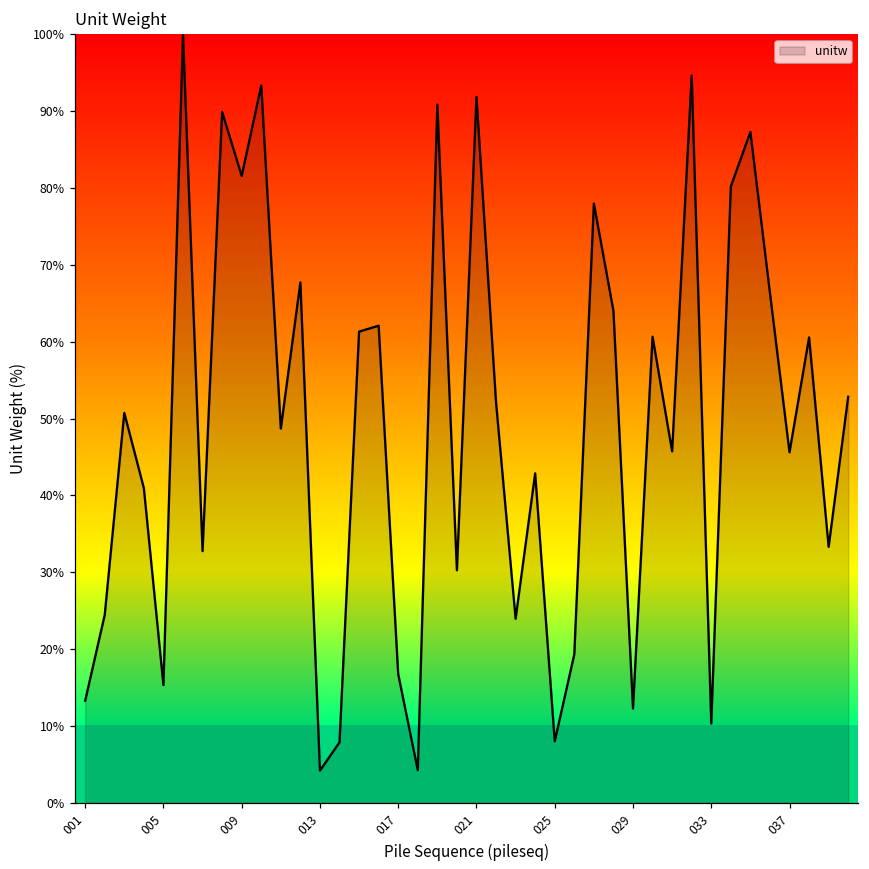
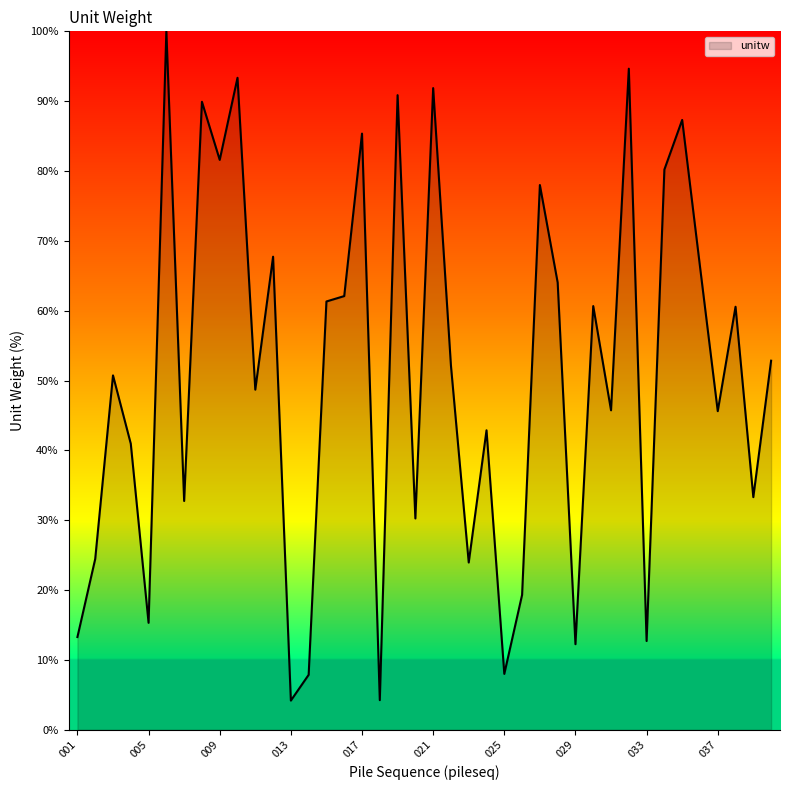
  {
    "001": "13%",
    "005": "15%",
    "009": "82%",
    "013": "4%",
-   "017": "17%",
+   "017": "85%",
    "021": "92%",
    "025": "8%",
    "029": "12%",
-   "033": "10%",
+   "033": "13%",
    "037": "46%"
  }
